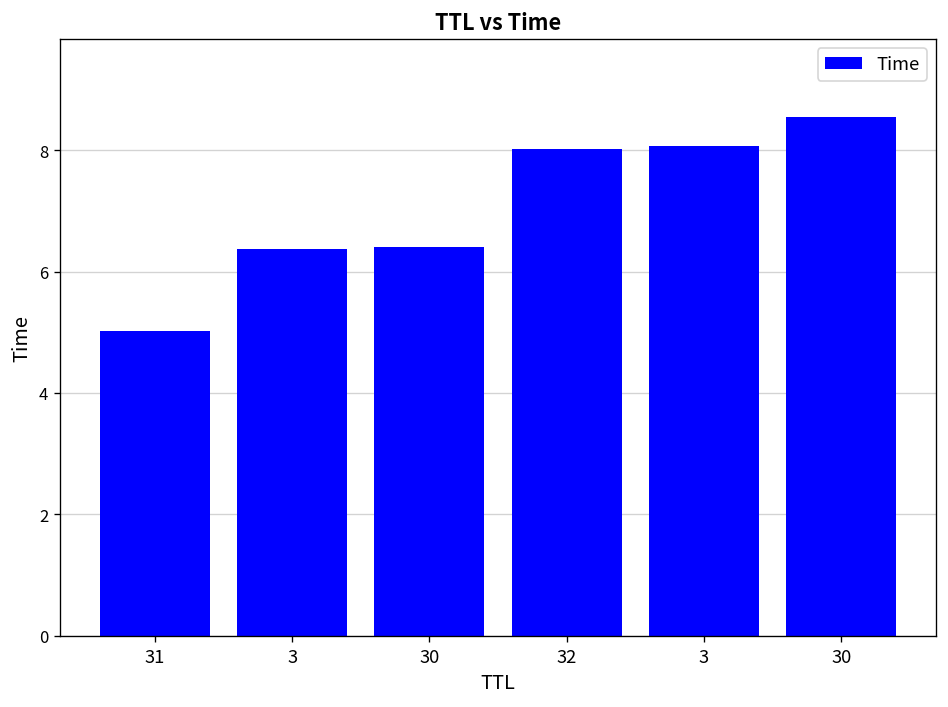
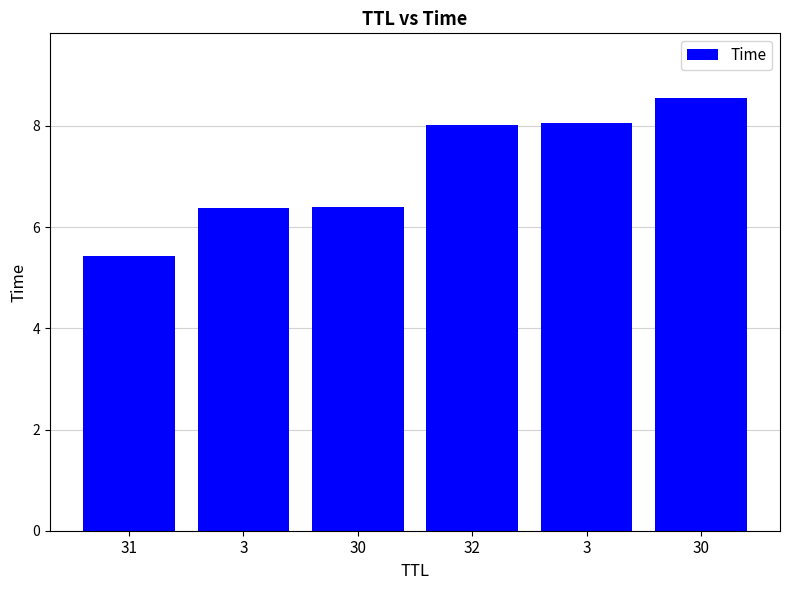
  {
-   "31": 5.0,
+   "31": 5.4,
    "32": 8.0
  }
